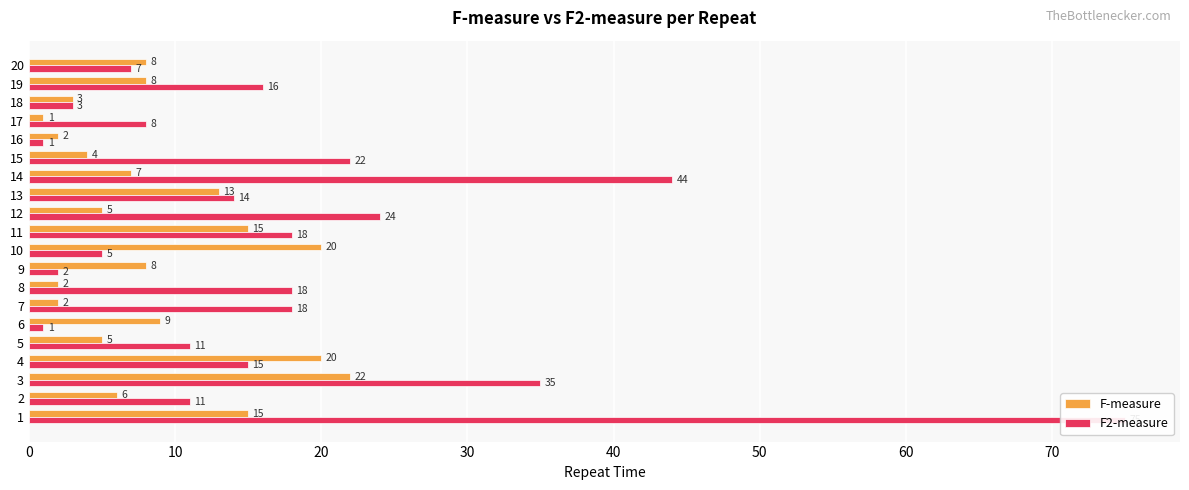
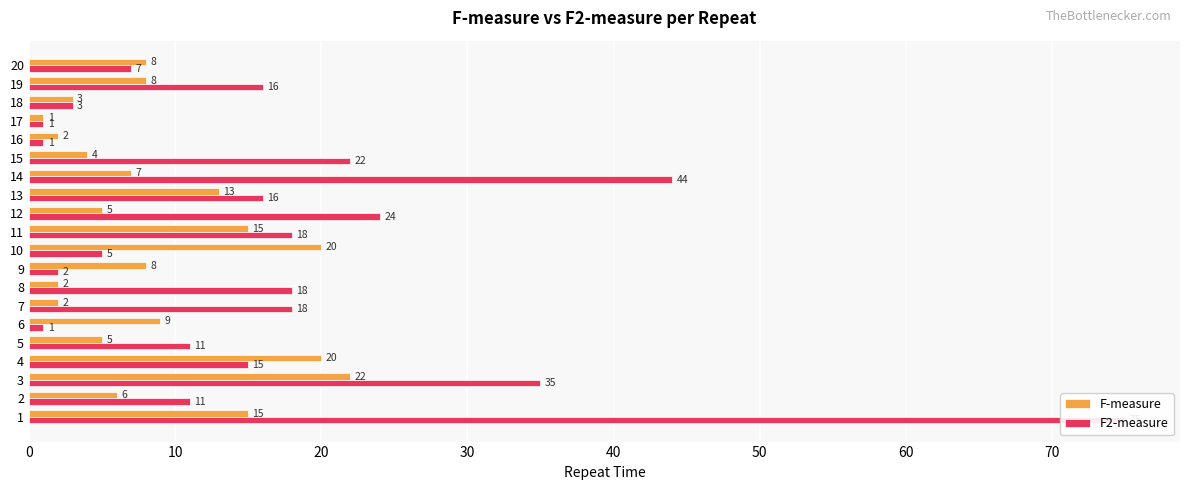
  {
    "F-measure": {
      "20": 8,
      "19": 8,
      "17": 1,
      "16": 2,
      "15": 4,
      "14": 7,
      "13": 13,
      "12": 5,
      "11": 15,
      "10": 20,
      "9": 8,
      "8": 2,
      "7": 2,
      "6": 9,
      "5": 5,
      "4": 20,
      "3": 22,
      "2": 6,
      "1": 15
    },
    "F2-measure": {
      "20": 7,
      "19": 16,
-     "17": 8,
+     "17": 1,
      "16": 1,
      "15": 22,
      "14": 44,
-     "13": 14,
+     "13": 16,
      "12": 24,
      "11": 18,
      "10": 5,
      "9": 2,
      "8": 18,
      "7": 18,
      "6": 1,
      "5": 11,
      "4": 15,
      "3": 35,
      "2": 11
    }
  }
